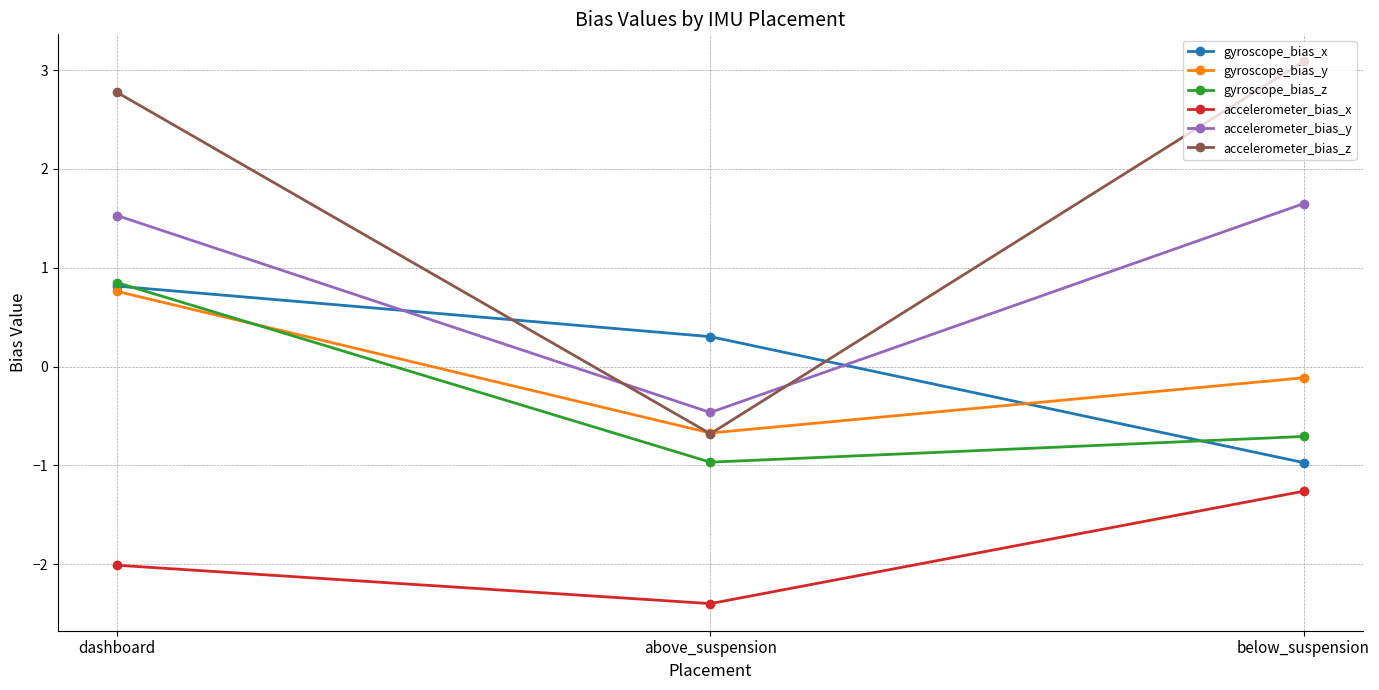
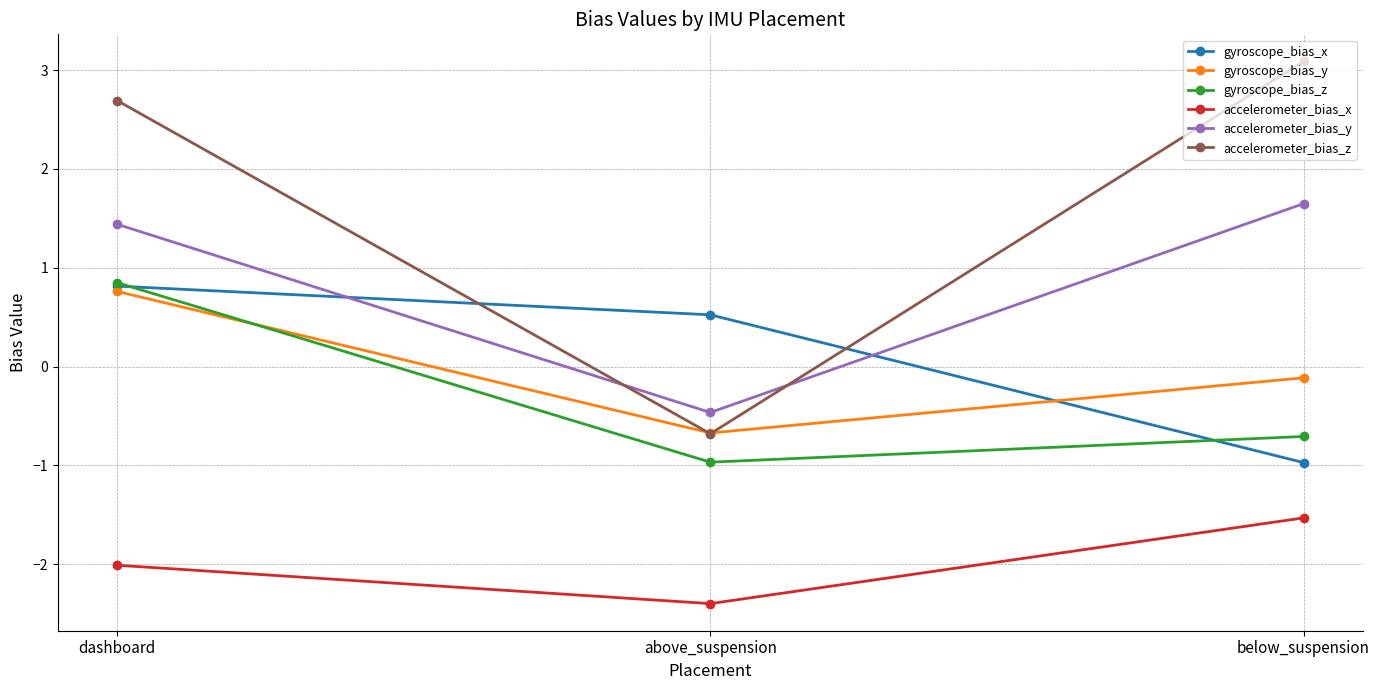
  {
    "gyroscope_bias_x": {
      "dashboard": 0.8,
-     "above_suspension": 0.3,
+     "above_suspension": 0.5,
      "below_suspension": -1.0
    },
    "gyroscope_bias_y": {
      "dashboard": 0.8,
      "below_suspension": -0.1
    },
    "gyroscope_bias_z": {
      "dashboard": 0.8,
      "above_suspension": -1.0,
      "below_suspension": -0.7
    },
    "accelerometer_bias_x": {
      "dashboard": -2.0,
      "above_suspension": -2.4,
-     "below_suspension": -1.3
+     "below_suspension": -1.5
    },
    "accelerometer_bias_y": {
-     "dashboard": 1.5,
+     "dashboard": 1.4,
      "above_suspension": -0.5,
      "below_suspension": 1.6
    },
    "accelerometer_bias_z": {
-     "dashboard": 2.8
+     "dashboard": 2.7
    }
  }
